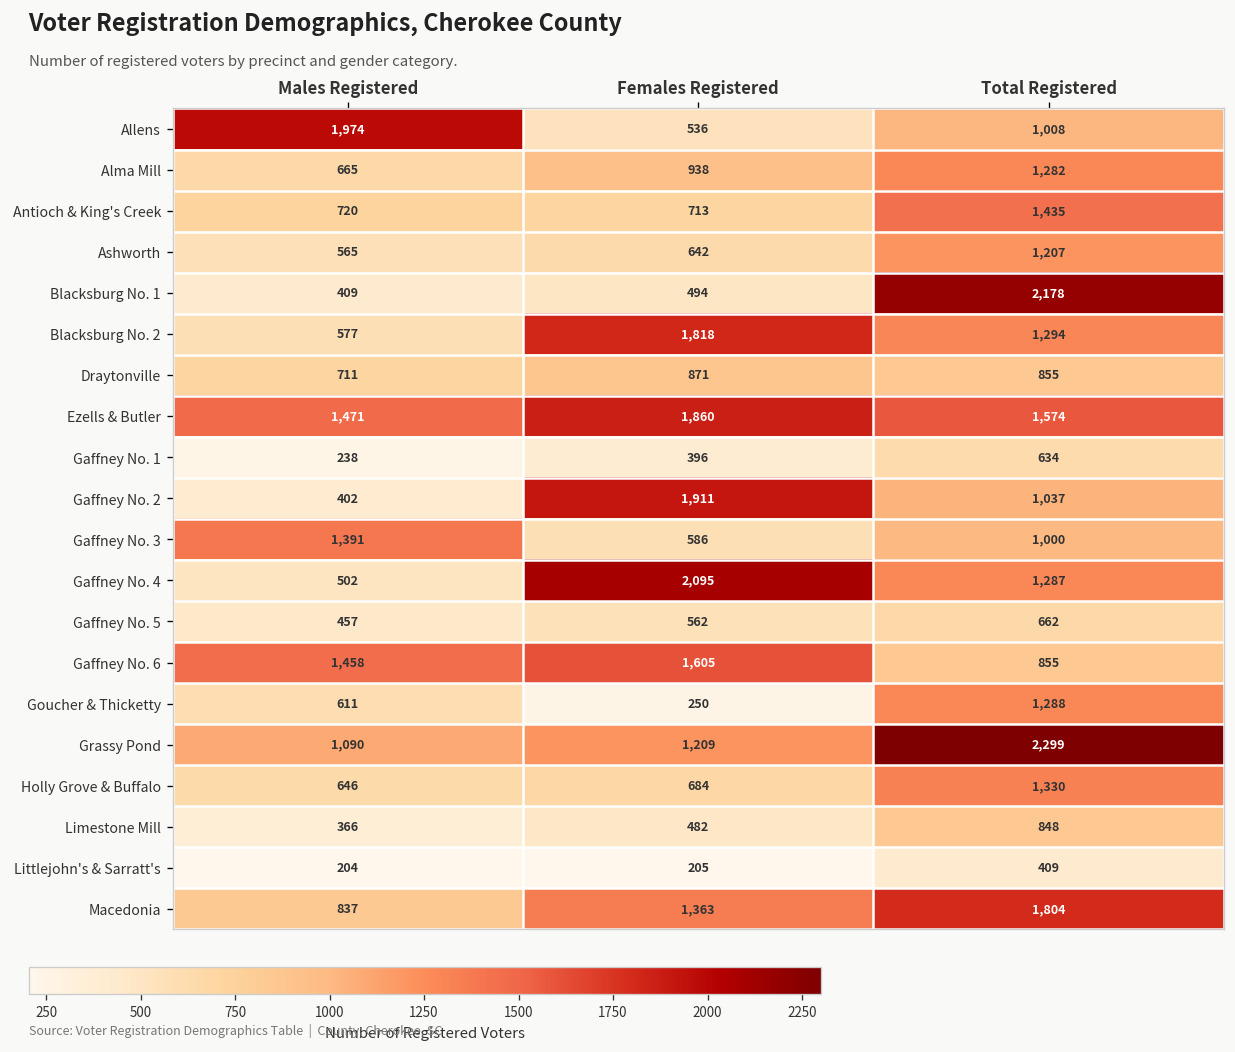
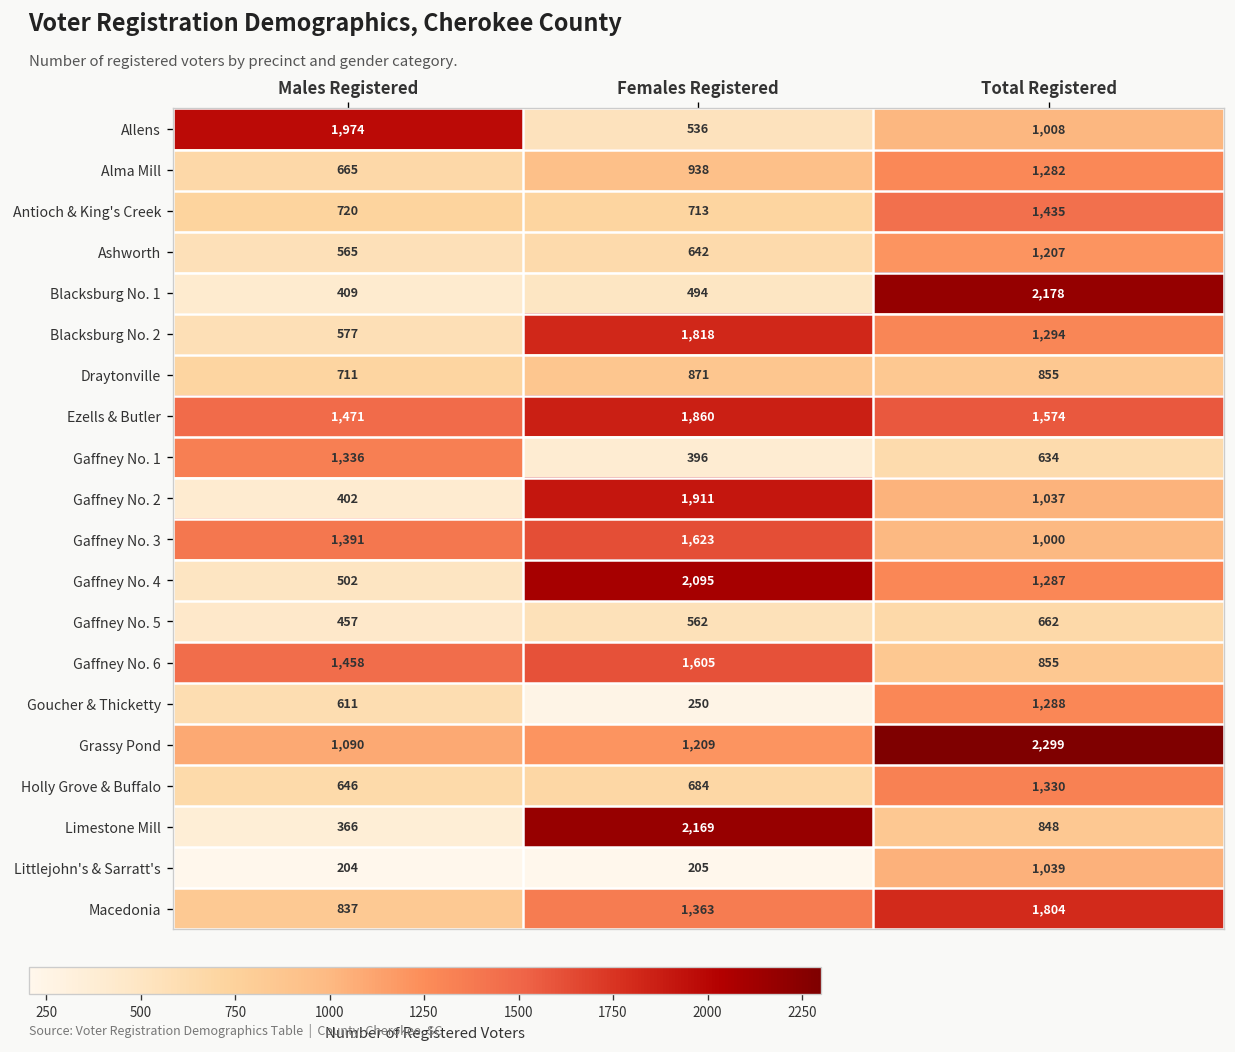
  {
    "Allens": {
      "Males Registered": "1,974",
      "Females Registered": "536",
      "Total Registered": "1,008"
    },
    "Alma Mill": {
      "Males Registered": "665",
      "Females Registered": "938",
      "Total Registered": "1,282"
    },
    "Antioch & King's Creek": {
      "Males Registered": "720",
      "Females Registered": "713",
      "Total Registered": "1,435"
    },
    "Ashworth": {
      "Males Registered": "565",
      "Females Registered": "642",
      "Total Registered": "1,207"
    },
    "Blacksburg No. 1": {
      "Males Registered": "409",
      "Females Registered": "494",
      "Total Registered": "2,178"
    },
    "Blacksburg No. 2": {
      "Males Registered": "577",
      "Females Registered": "1,818",
      "Total Registered": "1,294"
    },
    "Draytonville": {
      "Males Registered": "711",
      "Females Registered": "871",
      "Total Registered": "855"
    },
    "Ezells & Butler": {
      "Males Registered": "1,471",
      "Females Registered": "1,860",
      "Total Registered": "1,574"
    },
    "Gaffney No. 1": {
-     "Males Registered": "238",
+     "Males Registered": "1,336",
      "Females Registered": "396",
      "Total Registered": "634"
    },
    "Gaffney No. 2": {
      "Males Registered": "402",
      "Females Registered": "1,911",
      "Total Registered": "1,037"
    },
    "Gaffney No. 3": {
      "Males Registered": "1,391",
-     "Females Registered": "586",
+     "Females Registered": "1,623",
      "Total Registered": "1,000"
    },
    "Gaffney No. 4": {
      "Males Registered": "502",
      "Females Registered": "2,095",
      "Total Registered": "1,287"
    },
    "Gaffney No. 5": {
      "Males Registered": "457",
      "Females Registered": "562",
      "Total Registered": "662"
    },
    "Gaffney No. 6": {
      "Males Registered": "1,458",
      "Females Registered": "1,605",
      "Total Registered": "855"
    },
    "Goucher & Thicketty": {
      "Males Registered": "611",
      "Females Registered": "250",
      "Total Registered": "1,288"
    },
    "Grassy Pond": {
      "Males Registered": "1,090",
      "Females Registered": "1,209",
      "Total Registered": "2,299"
    },
    "Holly Grove & Buffalo": {
      "Males Registered": "646",
      "Females Registered": "684",
      "Total Registered": "1,330"
    },
    "Limestone Mill": {
      "Males Registered": "366",
-     "Females Registered": "482",
+     "Females Registered": "2,169",
      "Total Registered": "848"
    },
    "Littlejohn's & Sarratt's": {
      "Males Registered": "204",
      "Females Registered": "205",
-     "Total Registered": "409"
+     "Total Registered": "1,039"
    },
    "Macedonia": {
      "Males Registered": "837",
      "Females Registered": "1,363",
      "Total Registered": "1,804"
    }
  }
